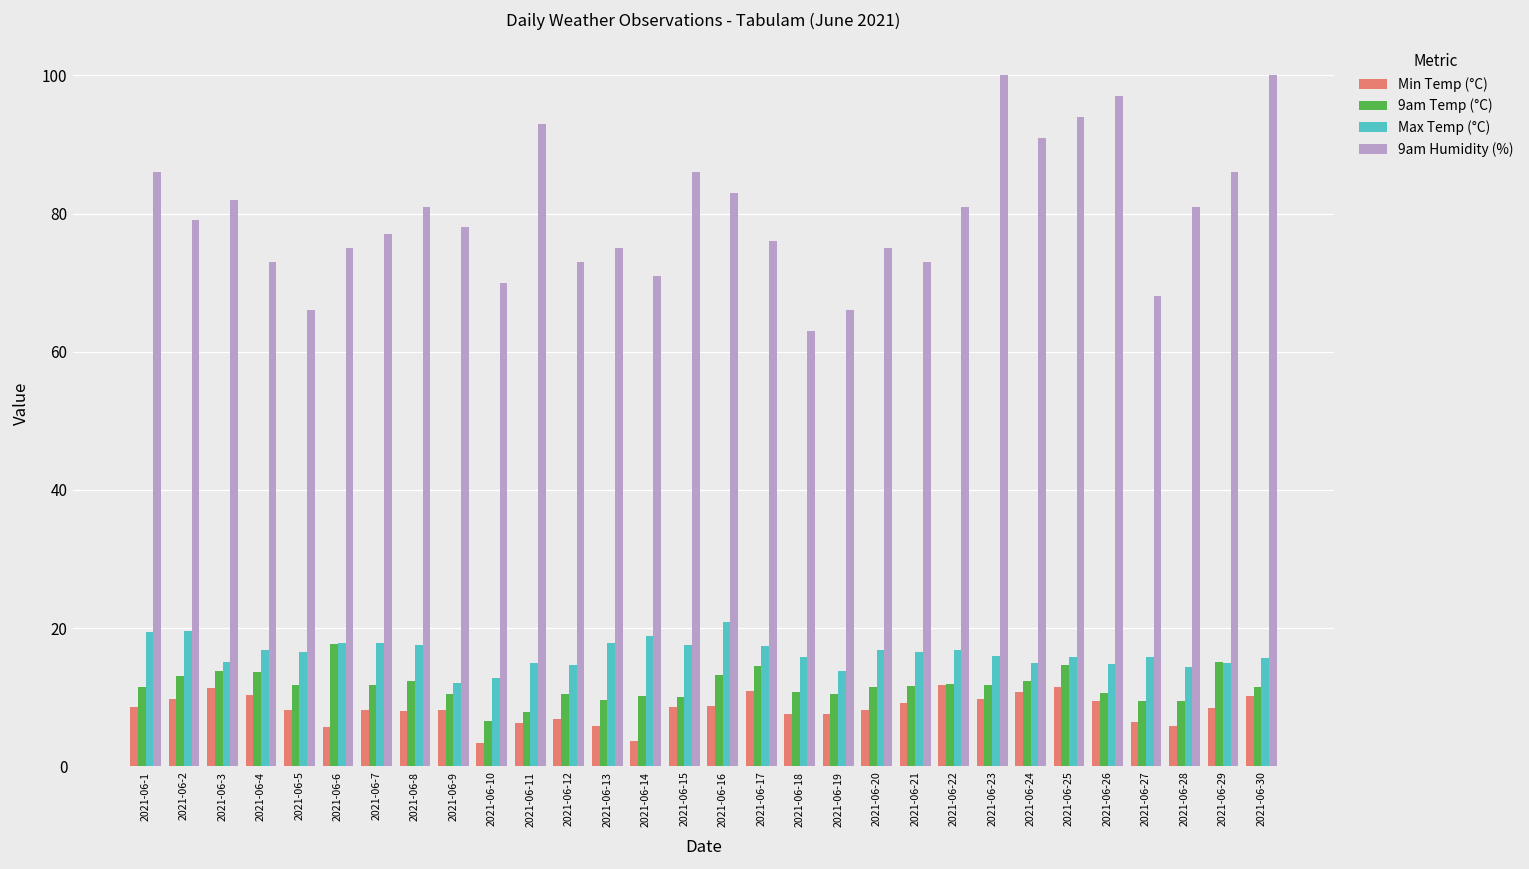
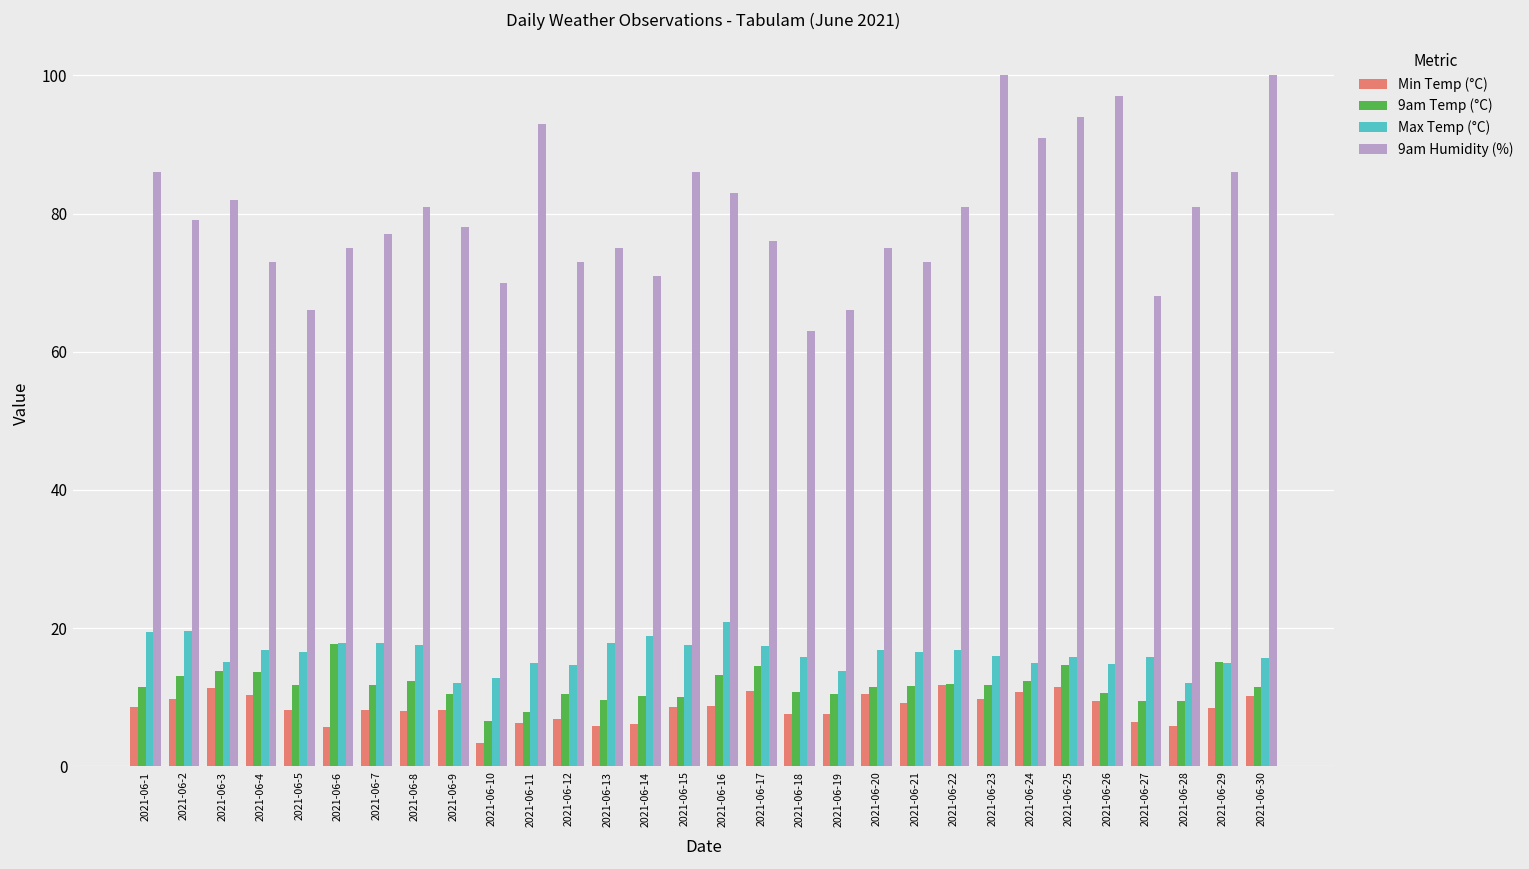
  {
    "Min Temp (°C)": {
      "2021-06-1": 9,
      "2021-06-2": 10,
      "2021-06-3": 11,
      "2021-06-4": 10,
      "2021-06-5": 8,
      "2021-06-6": 6,
      "2021-06-7": 8,
      "2021-06-8": 8,
      "2021-06-9": 8,
      "2021-06-10": 3,
      "2021-06-11": 6,
      "2021-06-12": 7,
      "2021-06-13": 6,
-     "2021-06-14": 4,
+     "2021-06-14": 6,
      "2021-06-15": 9,
      "2021-06-16": 9,
      "2021-06-17": 11,
      "2021-06-18": 8,
      "2021-06-19": 8,
-     "2021-06-20": 8,
+     "2021-06-20": 11,
      "2021-06-21": 9,
      "2021-06-22": 12,
      "2021-06-23": 10,
      "2021-06-24": 11,
      "2021-06-25": 11,
      "2021-06-26": 9,
      "2021-06-27": 6,
      "2021-06-28": 6,
      "2021-06-29": 8,
      "2021-06-30": 10
    },
    "9am Temp (°C)": {
      "2021-06-1": 11,
      "2021-06-2": 13,
      "2021-06-3": 14,
      "2021-06-4": 14,
      "2021-06-5": 12,
      "2021-06-6": 18,
      "2021-06-7": 12,
      "2021-06-8": 12,
      "2021-06-9": 11,
      "2021-06-10": 7,
      "2021-06-11": 8,
      "2021-06-12": 10,
      "2021-06-13": 10,
      "2021-06-14": 10,
      "2021-06-15": 10,
      "2021-06-16": 13,
      "2021-06-17": 15,
      "2021-06-18": 11,
      "2021-06-19": 10,
      "2021-06-20": 12,
      "2021-06-21": 12,
      "2021-06-22": 12,
      "2021-06-23": 12,
      "2021-06-24": 12,
      "2021-06-25": 15,
      "2021-06-26": 11,
      "2021-06-27": 9,
      "2021-06-28": 9,
      "2021-06-29": 15,
      "2021-06-30": 12
    },
    "Max Temp (°C)": {
      "2021-06-1": 19,
      "2021-06-2": 20,
      "2021-06-3": 15,
      "2021-06-4": 17,
      "2021-06-5": 17,
      "2021-06-6": 18,
      "2021-06-7": 18,
      "2021-06-8": 18,
      "2021-06-9": 12,
      "2021-06-10": 13,
      "2021-06-11": 15,
      "2021-06-12": 15,
      "2021-06-13": 18,
      "2021-06-14": 19,
      "2021-06-15": 18,
      "2021-06-16": 21,
      "2021-06-17": 17,
      "2021-06-18": 16,
      "2021-06-19": 14,
      "2021-06-20": 17,
      "2021-06-21": 17,
      "2021-06-22": 17,
      "2021-06-23": 16,
      "2021-06-24": 15,
      "2021-06-25": 16,
      "2021-06-26": 15,
      "2021-06-27": 16,
-     "2021-06-28": 14,
+     "2021-06-28": 12,
      "2021-06-29": 15,
      "2021-06-30": 16
    },
    "9am Humidity (%)": {
      "2021-06-1": 86,
      "2021-06-2": 79,
      "2021-06-3": 82,
      "2021-06-4": 73,
      "2021-06-5": 66,
      "2021-06-6": 75,
      "2021-06-7": 77,
      "2021-06-8": 81,
      "2021-06-9": 78,
      "2021-06-10": 70,
      "2021-06-11": 93,
      "2021-06-12": 73,
      "2021-06-13": 75,
      "2021-06-14": 71,
      "2021-06-15": 86,
      "2021-06-16": 83,
      "2021-06-17": 76,
      "2021-06-18": 63,
      "2021-06-19": 66,
      "2021-06-20": 75,
      "2021-06-21": 73,
      "2021-06-22": 81,
      "2021-06-23": 100,
      "2021-06-24": 91,
      "2021-06-25": 94,
      "2021-06-26": 97,
      "2021-06-27": 68,
      "2021-06-28": 81,
      "2021-06-29": 86,
      "2021-06-30": 100
    }
  }
